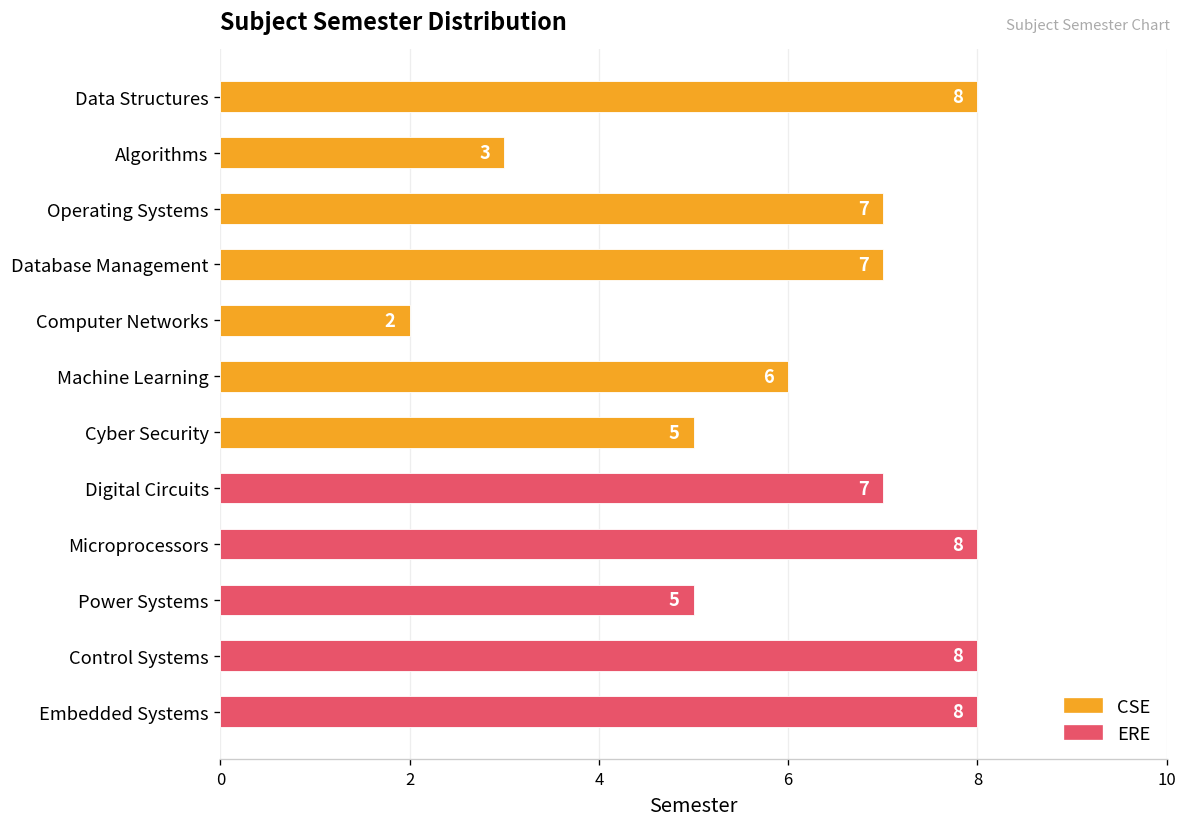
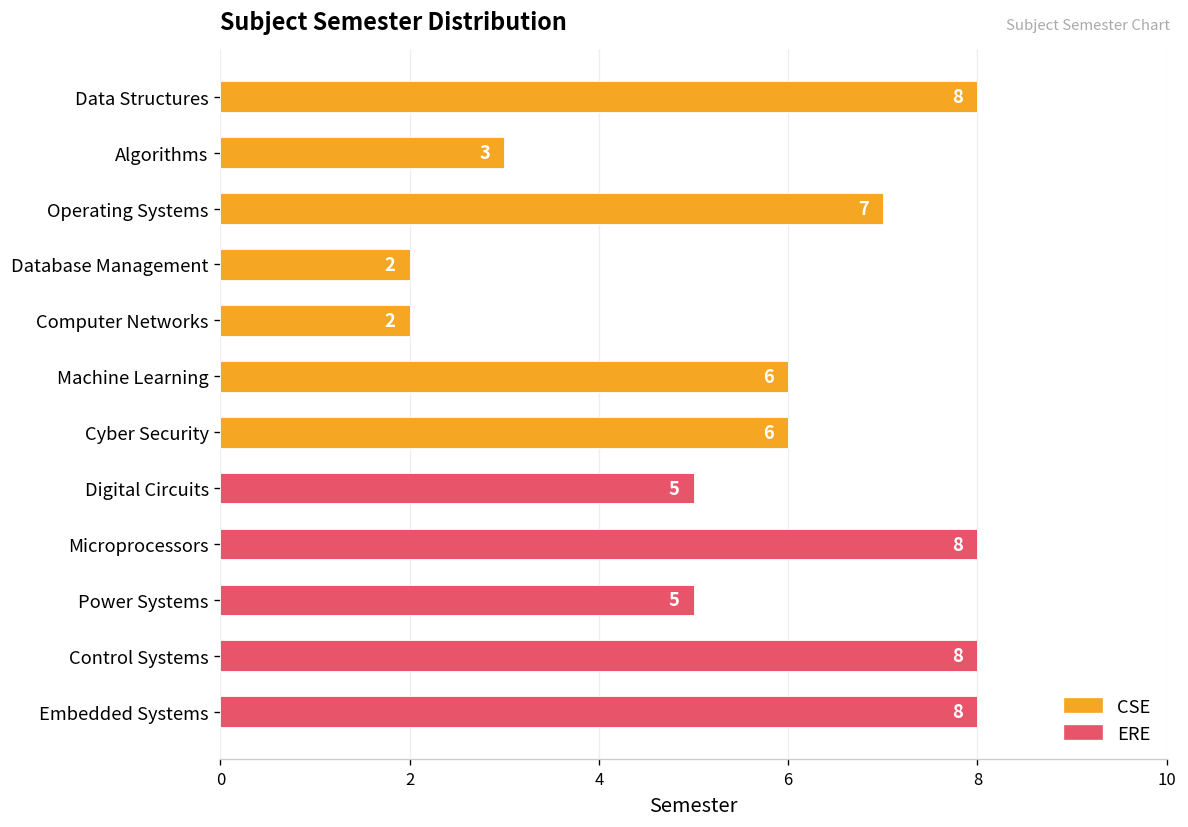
  {
    "CSE": {
      "Data Structures": 8,
      "Algorithms": 3,
      "Operating Systems": 7,
-     "Database Management": 7,
+     "Database Management": 2,
      "Computer Networks": 2,
      "Machine Learning": 6,
-     "Cyber Security": 5
+     "Cyber Security": 6
    },
    "ERE": {
-     "Digital Circuits": 7,
+     "Digital Circuits": 5,
      "Microprocessors": 8,
      "Power Systems": 5,
      "Control Systems": 8,
      "Embedded Systems": 8
    }
  }
